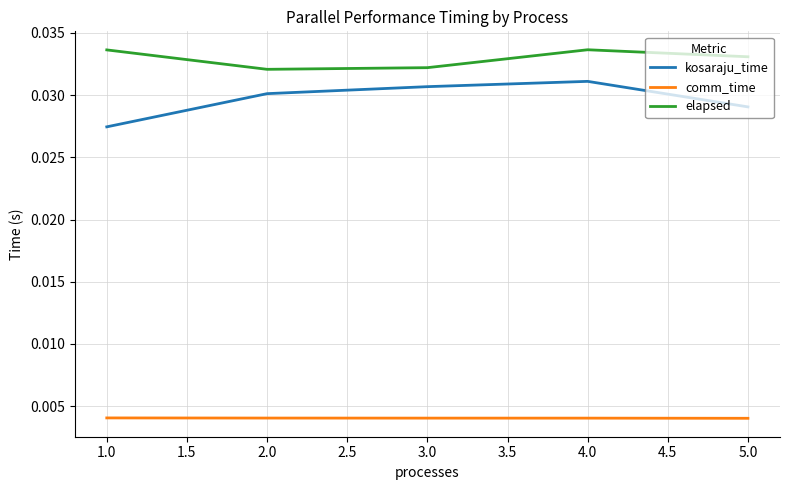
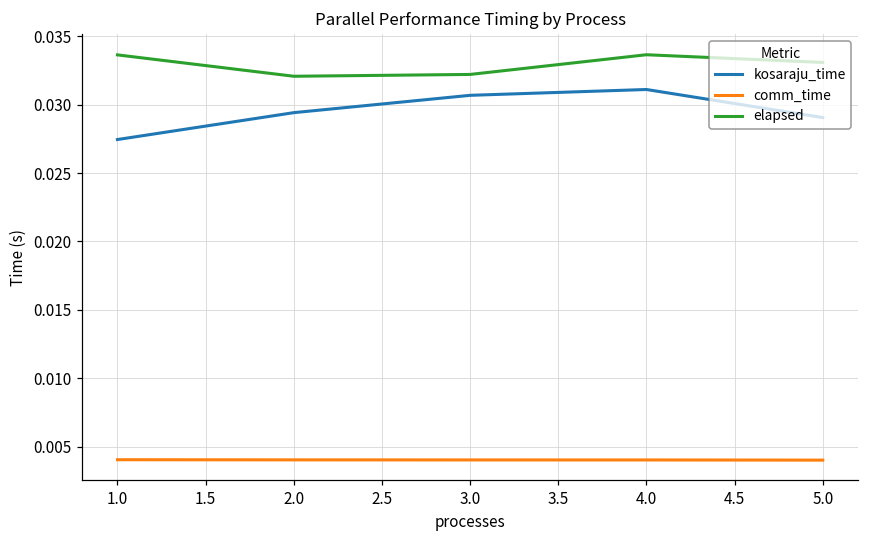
  {
    "kosaraju_time": {
      "1.0": 0.0274,
-     "2.0": 0.0301,
+     "2.0": 0.0294,
      "3.0": 0.0307,
      "4.0": 0.0311
    },
    "comm_time": {
      "1.0": 0.0041,
      "2.0": 0.0040,
      "3.0": 0.0040,
      "4.0": 0.0040,
      "5.0": 0.0040
    },
    "elapsed": {
      "1.0": 0.0336,
      "2.0": 0.0321,
      "3.0": 0.0322,
      "4.0": 0.0336
    }
  }
